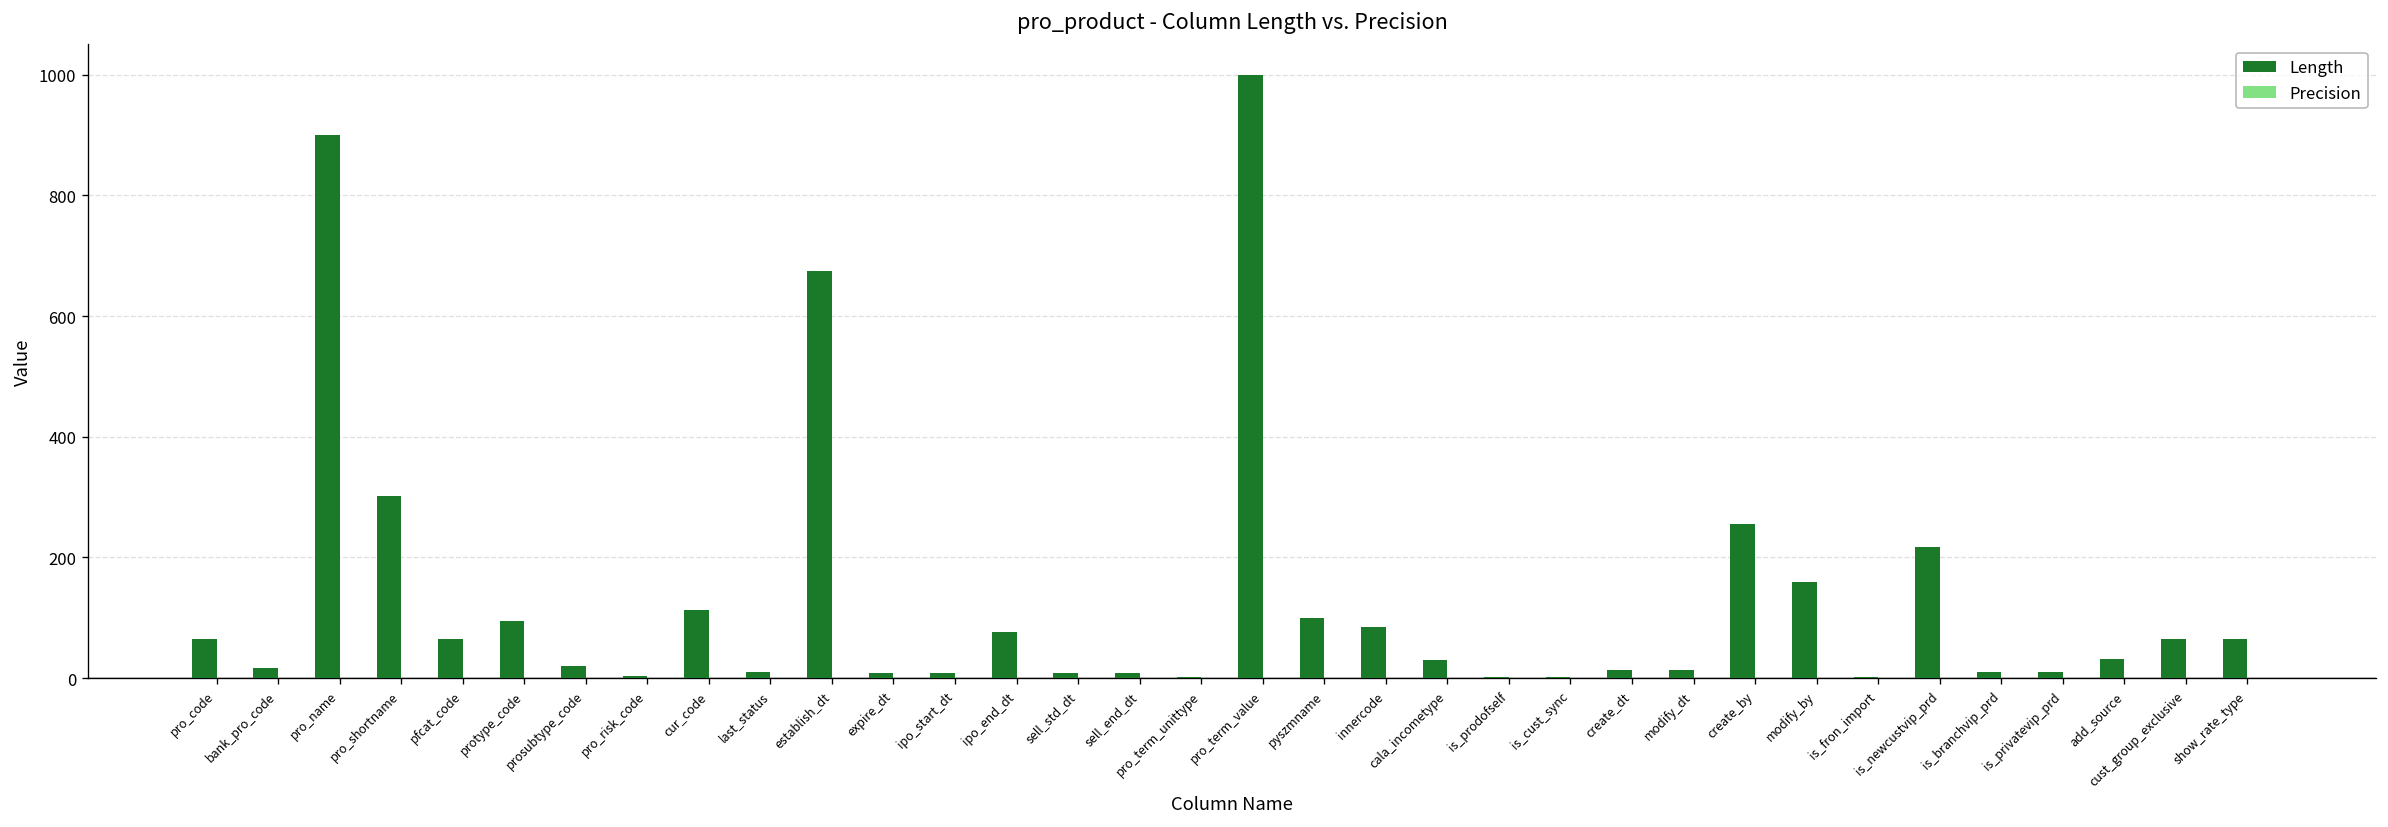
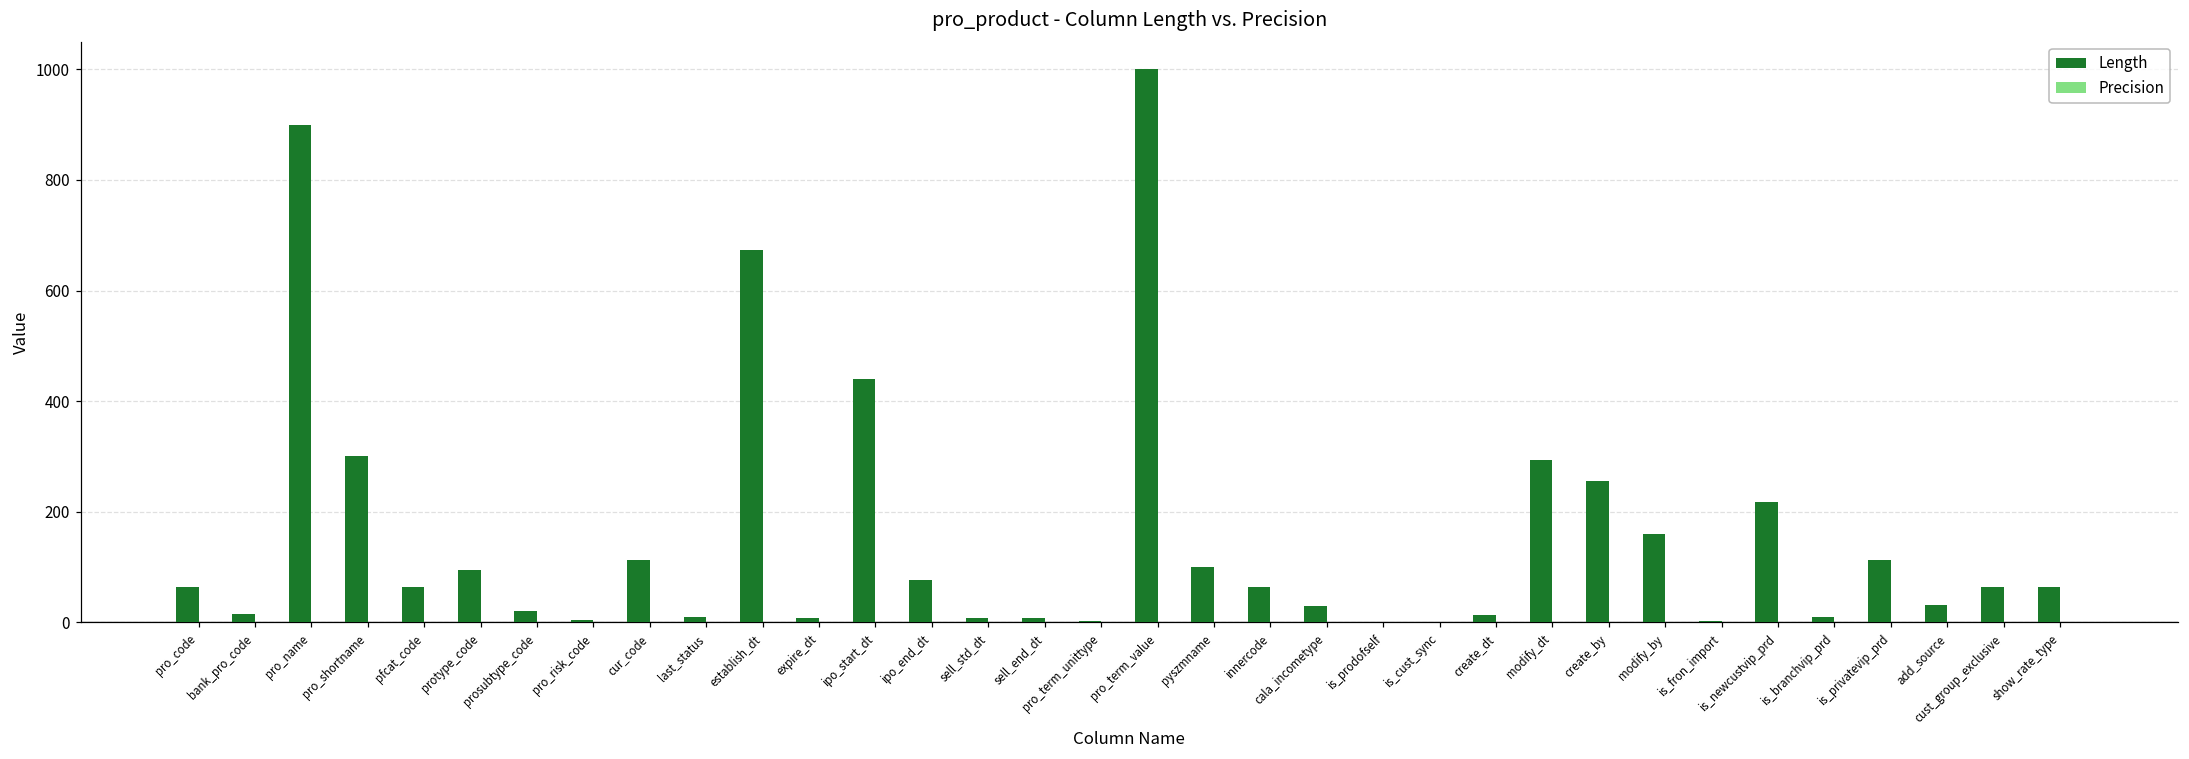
  {
    "Length": {
      "pro_code": 60,
      "bank_pro_code": 20,
      "pro_name": 900,
      "pro_shortname": 300,
      "pfcat_code": 60,
      "protype_code": 100,
      "prosubtype_code": 20,
      "cur_code": 110,
      "last_status": 10,
      "establish_dt": 670,
      "expire_dt": 10,
-     "ipo_start_dt": 10,
+     "ipo_start_dt": 440,
      "ipo_end_dt": 80,
      "sell_std_dt": 10,
      "sell_end_dt": 10,
      "pro_term_value": 1000,
      "pyszmname": 100,
-     "innercode": 80,
+     "innercode": 60,
      "cala_incometype": 30,
      "create_dt": 10,
-     "modify_dt": 10,
+     "modify_dt": 290,
      "create_by": 260,
      "modify_by": 160,
      "is_newcustvip_prd": 220,
      "is_branchvip_prd": 10,
-     "is_privatevip_prd": 10,
+     "is_privatevip_prd": 110,
      "add_source": 30,
      "cust_group_exclusive": 60,
      "show_rate_type": 60
    },
    "Precision": {
      "pro_code": 0,
      "bank_pro_code": 0,
      "pro_name": 0,
      "pro_shortname": 0,
      "pfcat_code": 0,
      "protype_code": 0,
      "prosubtype_code": 0,
      "pro_risk_code": 0,
      "cur_code": 0,
      "last_status": 0,
      "establish_dt": 0,
      "expire_dt": 0,
      "ipo_start_dt": 0,
      "ipo_end_dt": 0,
      "sell_std_dt": 0,
      "sell_end_dt": 0,
      "pro_term_unittype": 0,
      "pro_term_value": 0,
      "pyszmname": 0,
      "innercode": 0,
      "cala_incometype": 0,
      "is_prodofself": 0,
      "is_cust_sync": 0,
      "create_dt": 0,
      "modify_dt": 0,
      "create_by": 0,
      "modify_by": 0,
      "is_fron_import": 0,
      "is_newcustvip_prd": 0,
      "is_branchvip_prd": 0,
      "is_privatevip_prd": 0,
      "add_source": 0,
      "cust_group_exclusive": 0,
      "show_rate_type": 0
    }
  }
